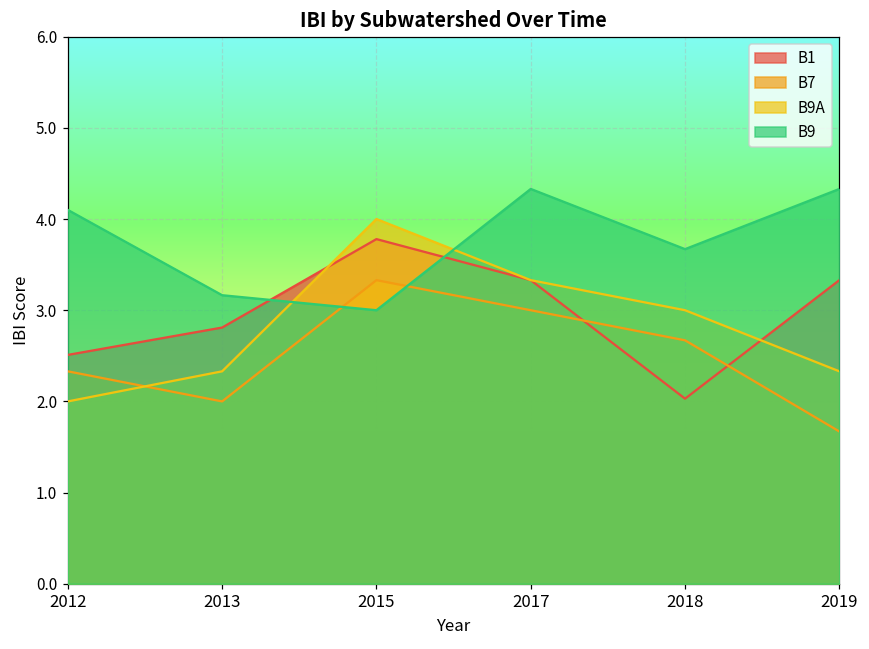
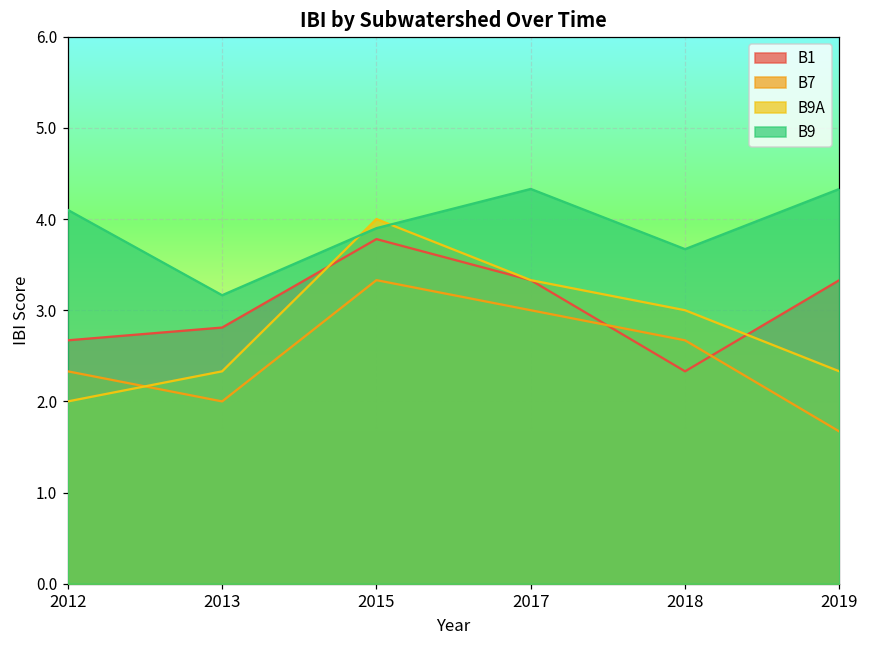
  {
    "B1": {
-     "2012": 2.5,
+     "2012": 2.7,
      "2013": 2.8,
      "2015": 3.8,
-     "2018": 2.0,
+     "2018": 2.3,
      "2019": 3.3
    },
    "B9": {
      "2012": 4.1,
      "2013": 3.2,
-     "2015": 3.0,
+     "2015": 3.9,
      "2017": 4.3,
      "2018": 3.7,
      "2019": 4.3
    }
  }
